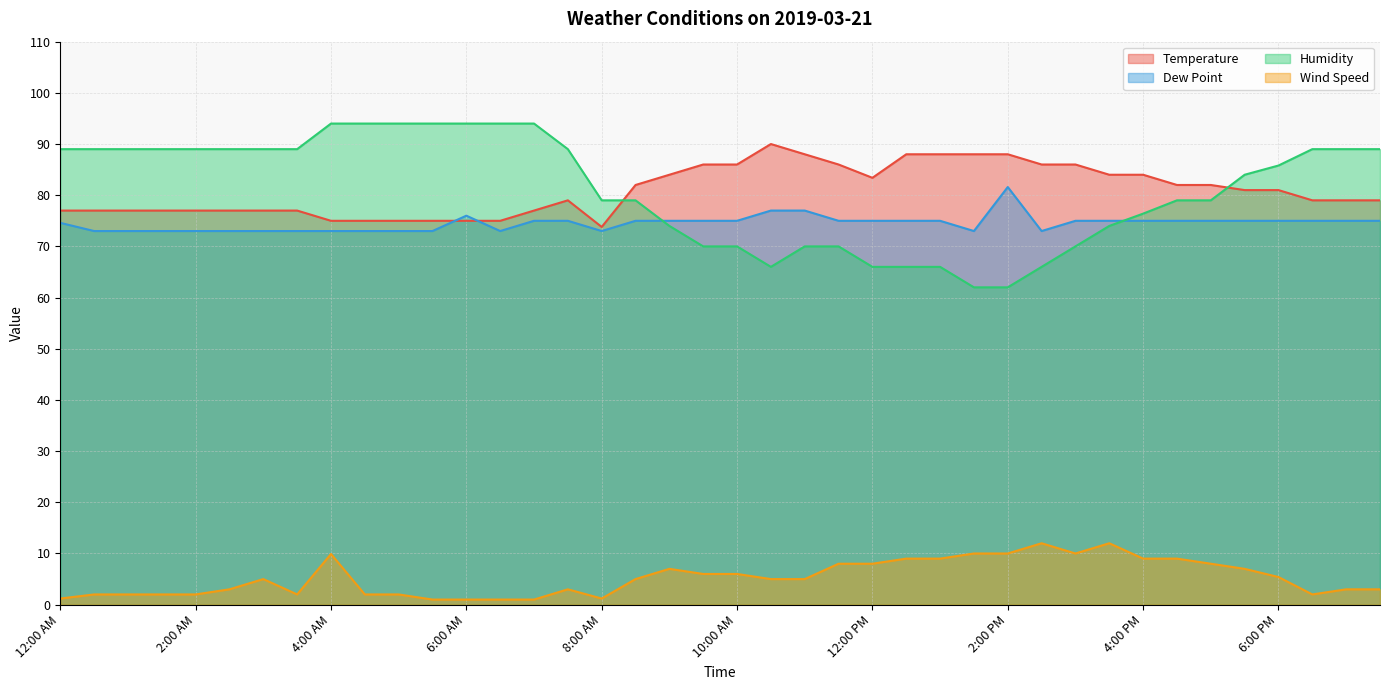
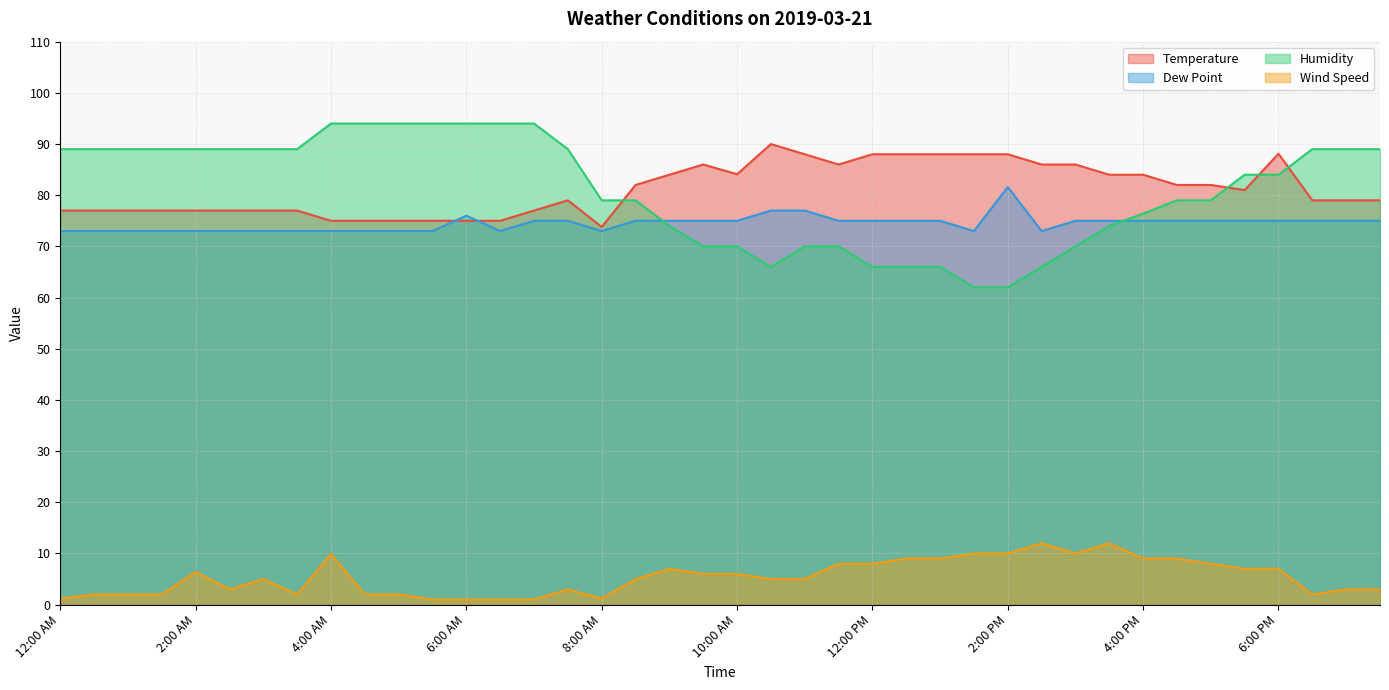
  {
    "Temperature": {
      "12:00 AM": 77,
      "2:00 AM": 77,
      "4:00 AM": 75,
      "6:00 AM": 75,
      "8:00 AM": 74,
-     "10:00 AM": 86,
-     "12:00 PM": 83,
+     "10:00 AM": 84,
+     "12:00 PM": 88,
      "2:00 PM": 88,
      "4:00 PM": 84,
-     "6:00 PM": 81
+     "6:00 PM": 88
    },
    "Dew Point": {
-     "12:00 AM": 75,
+     "12:00 AM": 73,
      "2:00 AM": 73,
      "4:00 AM": 73,
      "6:00 AM": 76,
      "8:00 AM": 73,
      "10:00 AM": 75,
      "12:00 PM": 75,
      "2:00 PM": 82,
      "4:00 PM": 75,
      "6:00 PM": 75
    },
    "Humidity": {
      "12:00 AM": 89,
      "2:00 AM": 89,
      "4:00 AM": 94,
      "6:00 AM": 94,
      "8:00 AM": 79,
      "10:00 AM": 70,
      "12:00 PM": 66,
      "2:00 PM": 62,
      "4:00 PM": 76,
-     "6:00 PM": 86
+     "6:00 PM": 84
    },
    "Wind Speed": {
      "12:00 AM": 1,
-     "2:00 AM": 2,
+     "2:00 AM": 6,
      "4:00 AM": 10,
      "6:00 AM": 1,
      "8:00 AM": 1,
      "10:00 AM": 6,
      "12:00 PM": 8,
      "2:00 PM": 10,
      "4:00 PM": 9,
-     "6:00 PM": 5
+     "6:00 PM": 7
    }
  }
